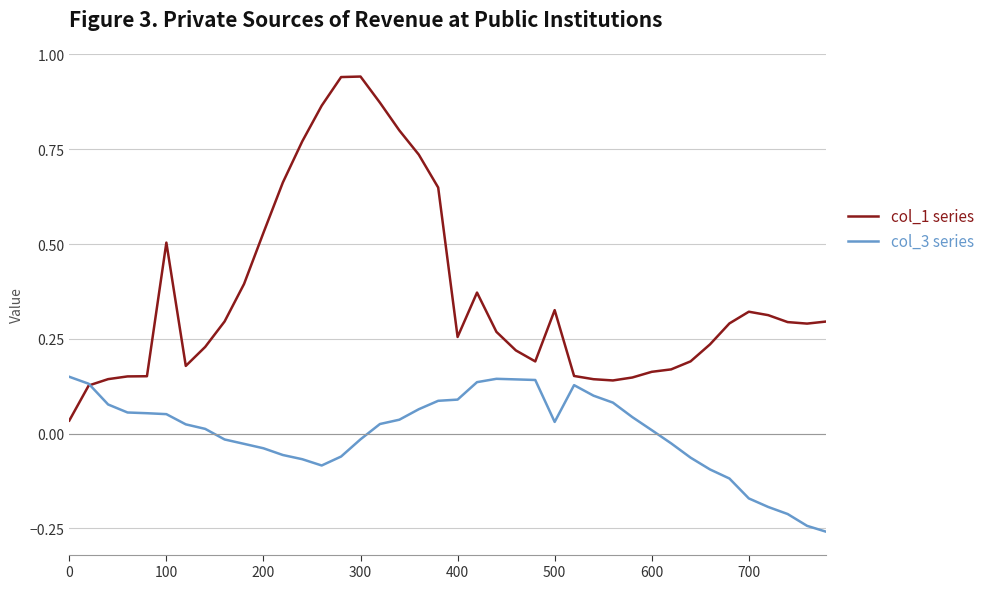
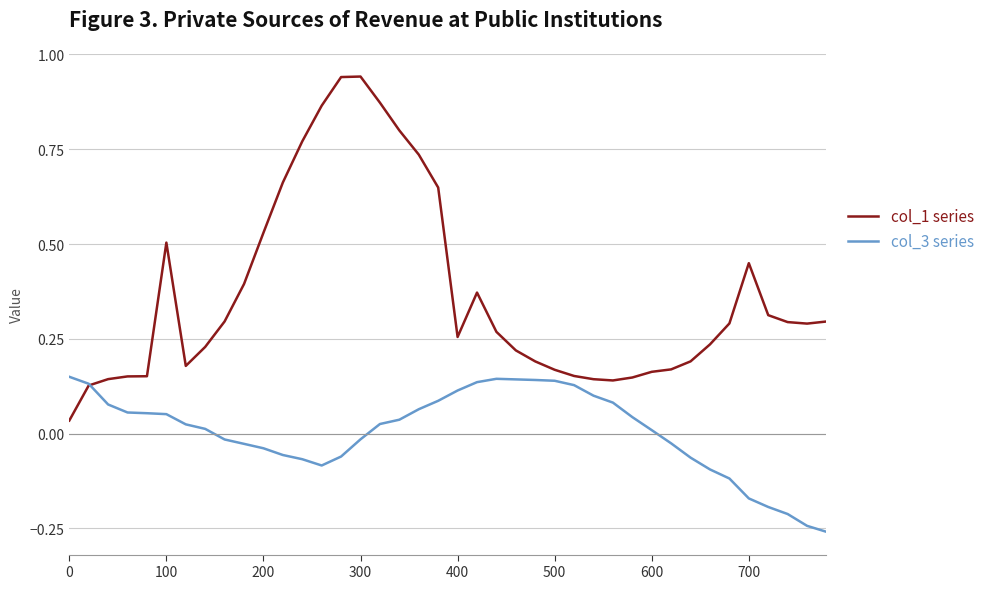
  {
    "col_1 series": {
      "0": 0.03,
      "100": 0.50,
      "200": 0.53,
      "300": 0.94,
      "400": 0.25,
-     "500": 0.33,
+     "500": 0.17,
      "600": 0.16,
-     "700": 0.32
+     "700": 0.45
    },
    "col_3 series": {
      "0": 0.15,
      "100": 0.05,
      "200": -0.04,
      "300": -0.02,
-     "400": 0.09,
-     "500": 0.03,
+     "400": 0.11,
+     "500": 0.14,
      "600": 0.01,
      "700": -0.17
    }
  }
